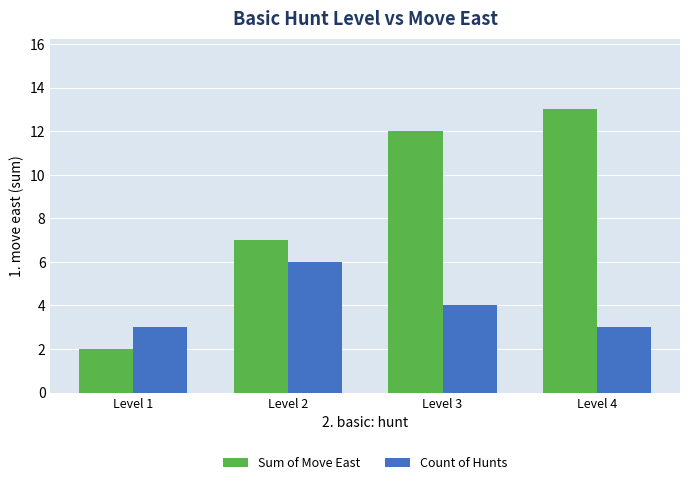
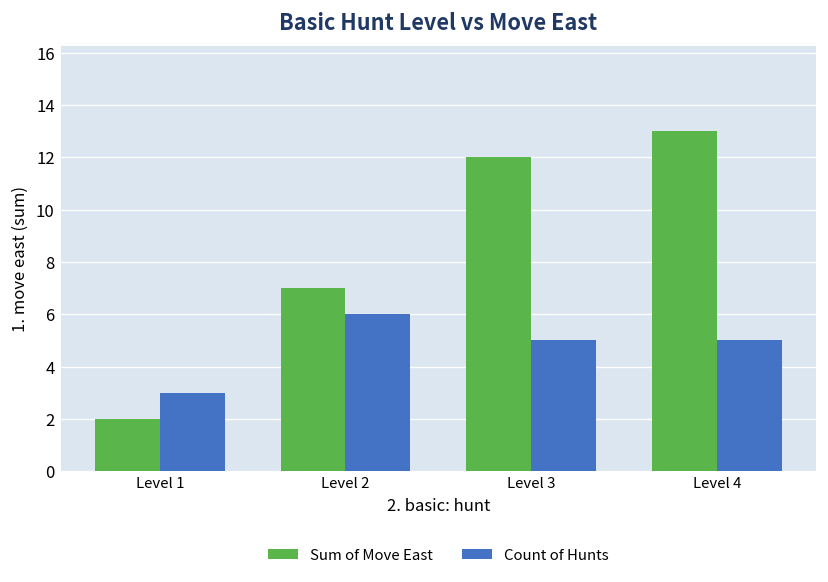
  {
    "Sum of Move East": {
      "Level 1": 2,
      "Level 2": 7,
      "Level 3": 12,
      "Level 4": 13
    },
    "Count of Hunts": {
      "Level 1": 3,
      "Level 2": 6,
-     "Level 3": 4,
-     "Level 4": 3
+     "Level 3": 5,
+     "Level 4": 5
    }
  }
